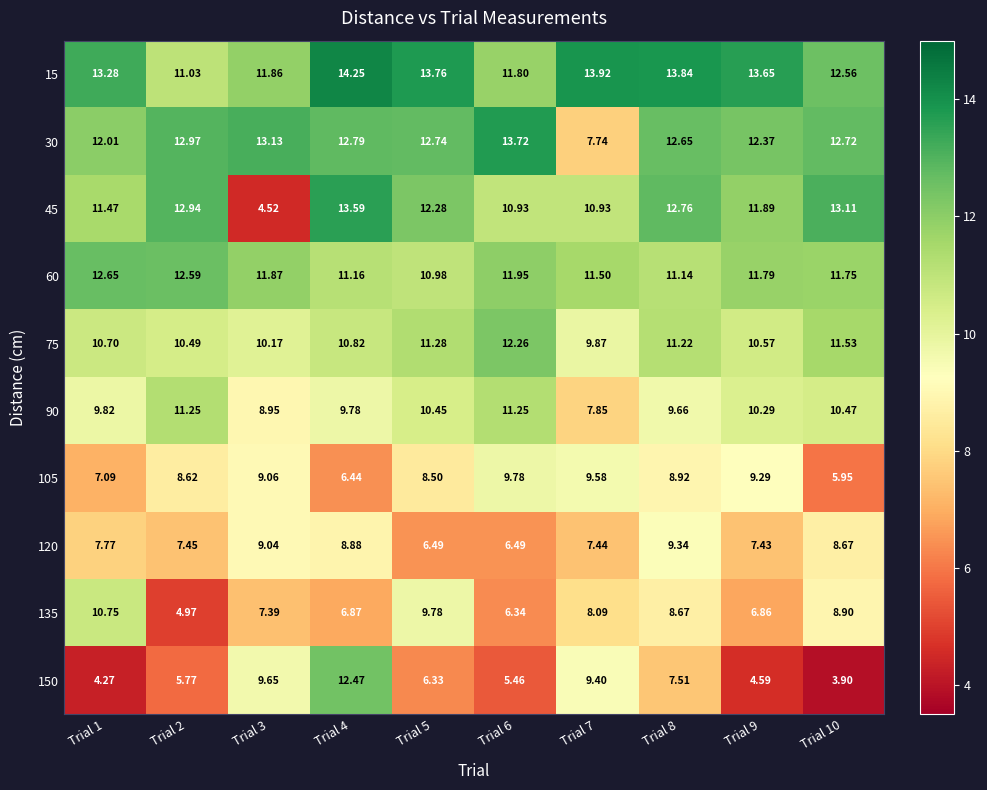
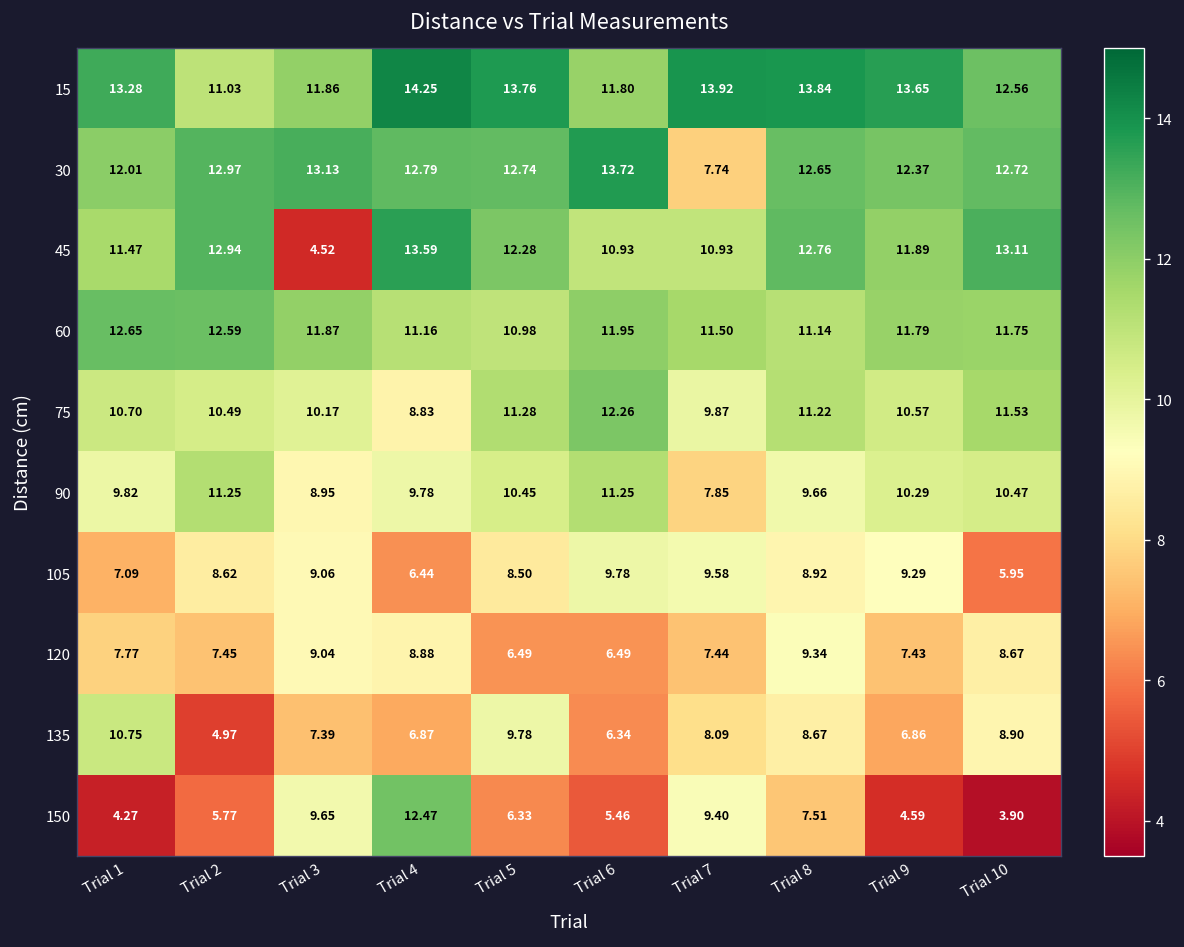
  {
    "15": {
      "Trial 1": 13.28,
      "Trial 2": 11.03,
      "Trial 3": 11.86,
      "Trial 4": 14.25,
      "Trial 5": 13.76,
      "Trial 6": 11.80,
      "Trial 7": 13.92,
      "Trial 8": 13.84,
      "Trial 9": 13.65,
      "Trial 10": 12.56
    },
    "30": {
      "Trial 1": 12.01,
      "Trial 2": 12.97,
      "Trial 3": 13.13,
      "Trial 4": 12.79,
      "Trial 5": 12.74,
      "Trial 6": 13.72,
      "Trial 7": 7.74,
      "Trial 8": 12.65,
      "Trial 9": 12.37,
      "Trial 10": 12.72
    },
    "45": {
      "Trial 1": 11.47,
      "Trial 2": 12.94,
      "Trial 3": 4.52,
      "Trial 4": 13.59,
      "Trial 5": 12.28,
      "Trial 6": 10.93,
      "Trial 7": 10.93,
      "Trial 8": 12.76,
      "Trial 9": 11.89,
      "Trial 10": 13.11
    },
    "60": {
      "Trial 1": 12.65,
      "Trial 2": 12.59,
      "Trial 3": 11.87,
      "Trial 4": 11.16,
      "Trial 5": 10.98,
      "Trial 6": 11.95,
      "Trial 7": 11.50,
      "Trial 8": 11.14,
      "Trial 9": 11.79,
      "Trial 10": 11.75
    },
    "75": {
      "Trial 1": 10.70,
      "Trial 2": 10.49,
      "Trial 3": 10.17,
-     "Trial 4": 10.82,
+     "Trial 4": 8.83,
      "Trial 5": 11.28,
      "Trial 6": 12.26,
      "Trial 7": 9.87,
      "Trial 8": 11.22,
      "Trial 9": 10.57,
      "Trial 10": 11.53
    },
    "90": {
      "Trial 1": 9.82,
      "Trial 2": 11.25,
      "Trial 3": 8.95,
      "Trial 4": 9.78,
      "Trial 5": 10.45,
      "Trial 6": 11.25,
      "Trial 7": 7.85,
      "Trial 8": 9.66,
      "Trial 9": 10.29,
      "Trial 10": 10.47
    },
    "105": {
      "Trial 1": 7.09,
      "Trial 2": 8.62,
      "Trial 3": 9.06,
      "Trial 4": 6.44,
      "Trial 5": 8.50,
      "Trial 6": 9.78,
      "Trial 7": 9.58,
      "Trial 8": 8.92,
      "Trial 9": 9.29,
      "Trial 10": 5.95
    },
    "120": {
      "Trial 1": 7.77,
      "Trial 2": 7.45,
      "Trial 3": 9.04,
      "Trial 4": 8.88,
      "Trial 5": 6.49,
      "Trial 6": 6.49,
      "Trial 7": 7.44,
      "Trial 8": 9.34,
      "Trial 9": 7.43,
      "Trial 10": 8.67
    },
    "135": {
      "Trial 1": 10.75,
      "Trial 2": 4.97,
      "Trial 3": 7.39,
      "Trial 4": 6.87,
      "Trial 5": 9.78,
      "Trial 6": 6.34,
      "Trial 7": 8.09,
      "Trial 8": 8.67,
      "Trial 9": 6.86,
      "Trial 10": 8.90
    },
    "150": {
      "Trial 1": 4.27,
      "Trial 2": 5.77,
      "Trial 3": 9.65,
      "Trial 4": 12.47,
      "Trial 5": 6.33,
      "Trial 6": 5.46,
      "Trial 7": 9.40,
      "Trial 8": 7.51,
      "Trial 9": 4.59,
      "Trial 10": 3.90
    }
  }
